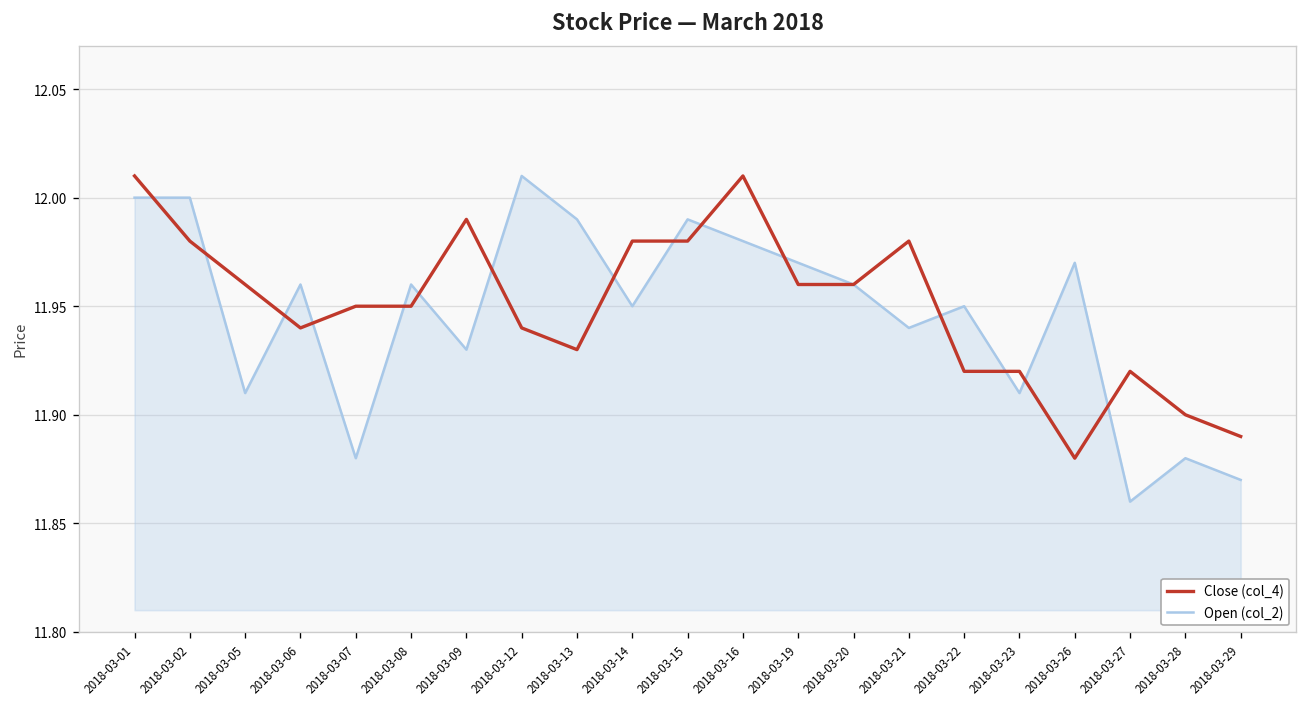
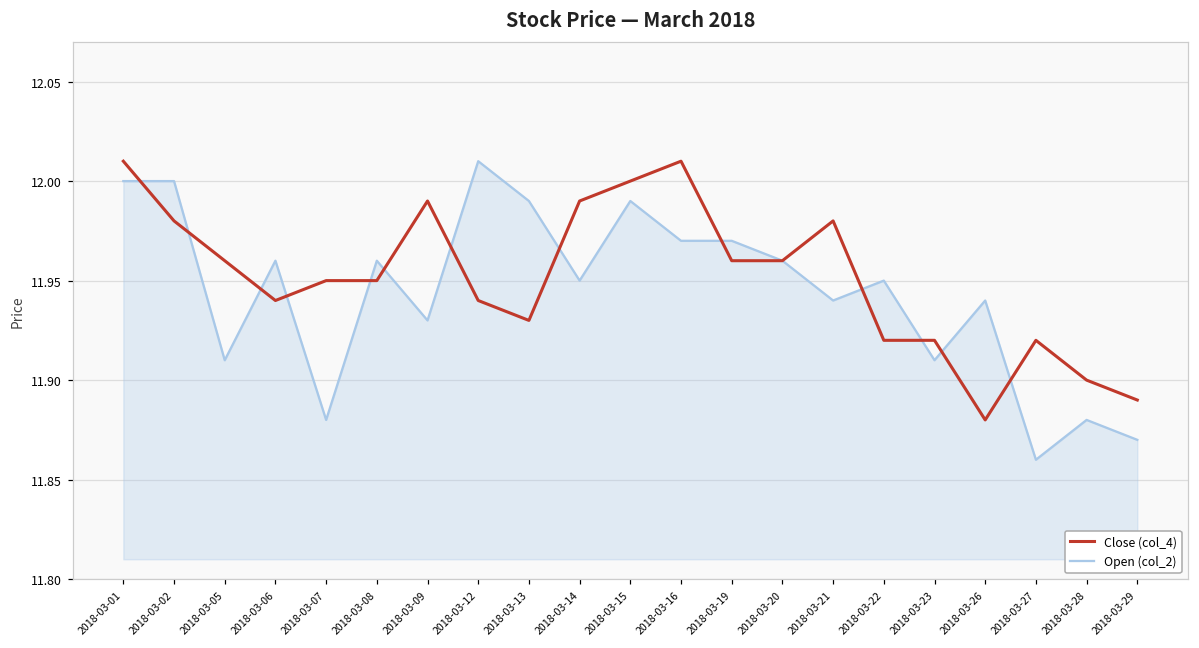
  {
    "Close (col_4)": {
      "2018-03-01": 12.01,
      "2018-03-02": 11.98,
      "2018-03-05": 11.96,
      "2018-03-06": 11.94,
      "2018-03-07": 11.95,
      "2018-03-08": 11.95,
      "2018-03-09": 11.99,
      "2018-03-12": 11.94,
      "2018-03-13": 11.93,
-     "2018-03-14": 11.98,
-     "2018-03-15": 11.98,
+     "2018-03-14": 11.99,
+     "2018-03-15": 12.00,
      "2018-03-16": 12.01,
      "2018-03-19": 11.96,
      "2018-03-21": 11.98,
      "2018-03-22": 11.92,
      "2018-03-23": 11.92,
      "2018-03-26": 11.88,
      "2018-03-27": 11.92,
      "2018-03-28": 11.90,
      "2018-03-29": 11.89
    },
    "Open (col_2)": {
      "2018-03-01": 12.00,
      "2018-03-02": 12.00,
      "2018-03-05": 11.91,
      "2018-03-06": 11.96,
      "2018-03-07": 11.88,
      "2018-03-08": 11.96,
      "2018-03-09": 11.93,
      "2018-03-12": 12.01,
      "2018-03-13": 11.99,
      "2018-03-14": 11.95,
      "2018-03-15": 11.99,
-     "2018-03-16": 11.98,
+     "2018-03-16": 11.97,
      "2018-03-19": 11.97,
      "2018-03-21": 11.94,
      "2018-03-22": 11.95,
      "2018-03-23": 11.91,
-     "2018-03-26": 11.97,
+     "2018-03-26": 11.94,
      "2018-03-27": 11.86,
      "2018-03-28": 11.88,
      "2018-03-29": 11.87
    }
  }
